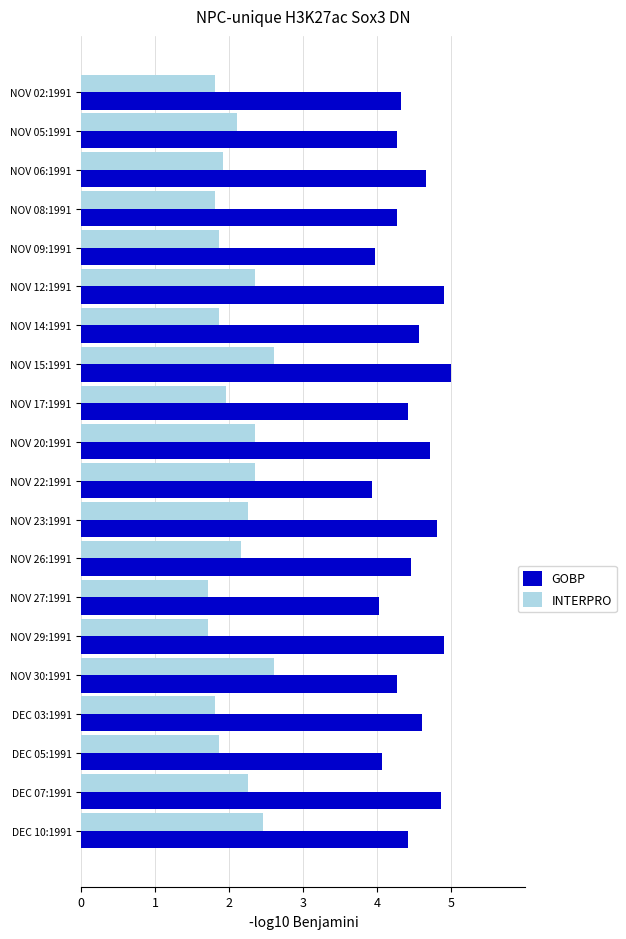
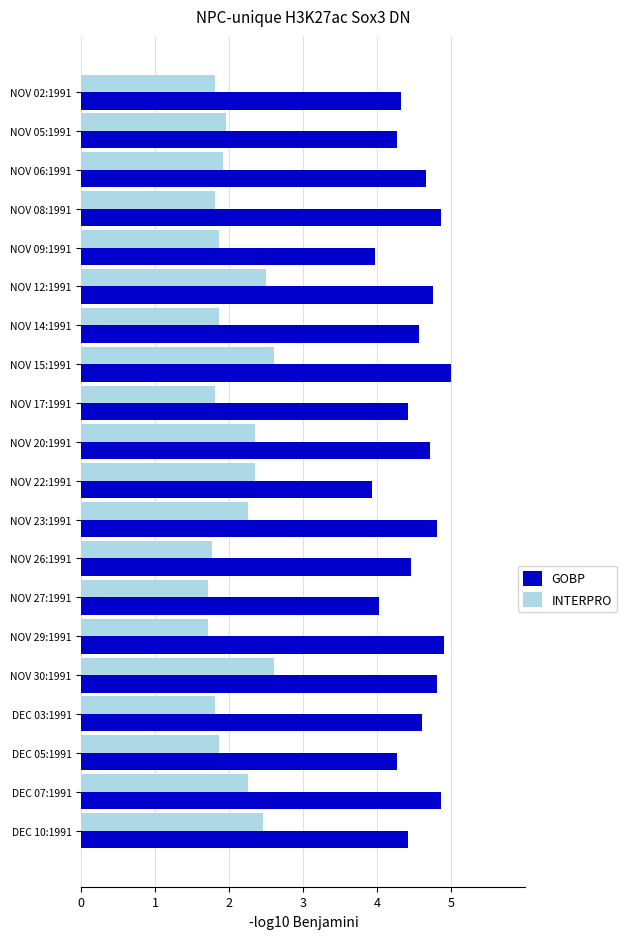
  {
    "GOBP": {
      "NOV 02:1991": 4.3,
      "NOV 05:1991": 4.3,
      "NOV 06:1991": 4.7,
-     "NOV 08:1991": 4.3,
+     "NOV 08:1991": 4.9,
      "NOV 09:1991": 4.0,
-     "NOV 12:1991": 4.9,
+     "NOV 12:1991": 4.8,
      "NOV 14:1991": 4.6,
      "NOV 15:1991": 5.0,
      "NOV 17:1991": 4.4,
      "NOV 20:1991": 4.7,
      "NOV 22:1991": 3.9,
      "NOV 23:1991": 4.8,
      "NOV 26:1991": 4.5,
      "NOV 27:1991": 4.0,
      "NOV 29:1991": 4.9,
-     "NOV 30:1991": 4.3,
+     "NOV 30:1991": 4.8,
      "DEC 03:1991": 4.6,
-     "DEC 05:1991": 4.1,
+     "DEC 05:1991": 4.3,
      "DEC 07:1991": 4.9,
      "DEC 10:1991": 4.4
    },
    "INTERPRO": {
      "NOV 02:1991": 1.8,
-     "NOV 05:1991": 2.1,
+     "NOV 05:1991": 2.0,
      "NOV 06:1991": 1.9,
      "NOV 08:1991": 1.8,
      "NOV 09:1991": 1.9,
-     "NOV 12:1991": 2.4,
+     "NOV 12:1991": 2.5,
      "NOV 14:1991": 1.9,
      "NOV 15:1991": 2.6,
-     "NOV 17:1991": 2.0,
+     "NOV 17:1991": 1.8,
      "NOV 20:1991": 2.4,
      "NOV 22:1991": 2.4,
      "NOV 23:1991": 2.3,
-     "NOV 26:1991": 2.2,
+     "NOV 26:1991": 1.8,
      "NOV 27:1991": 1.7,
      "NOV 29:1991": 1.7,
      "NOV 30:1991": 2.6,
      "DEC 03:1991": 1.8,
      "DEC 05:1991": 1.9,
      "DEC 07:1991": 2.3,
      "DEC 10:1991": 2.5
    }
  }
